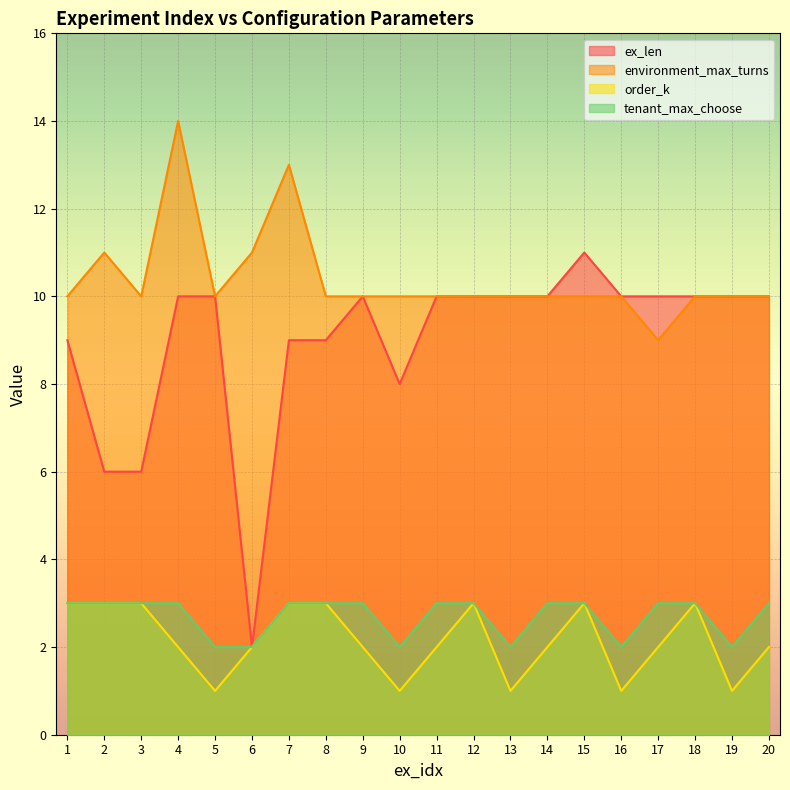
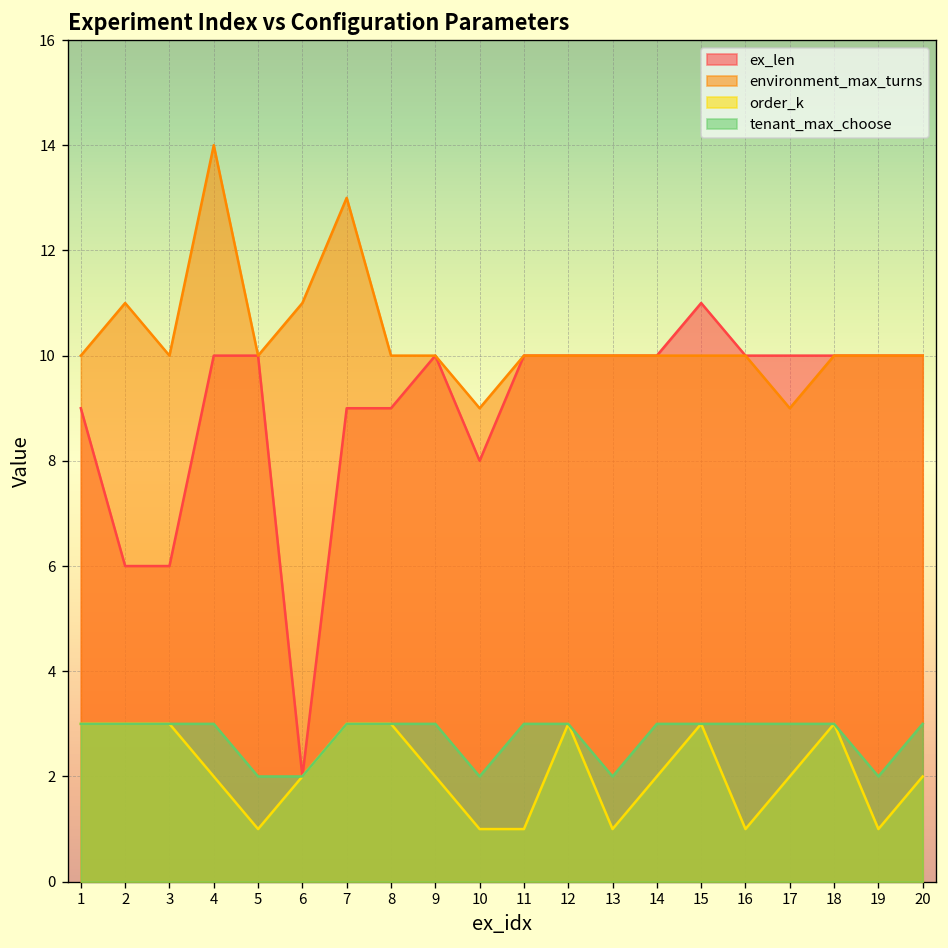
  {
    "ex_len": {
      "1": 9,
      "2": 6,
      "3": 6,
      "4": 10,
      "7": 9,
      "8": 9,
      "10": 8,
      "15": 11,
      "17": 10
    },
    "environment_max_turns": {
      "1": 10,
      "2": 11,
      "3": 10,
      "4": 14,
      "6": 11,
      "7": 13,
      "8": 10,
-     "10": 10,
+     "10": 9,
      "15": 10,
      "17": 9
    },
    "order_k": {
      "4": 2,
      "5": 1,
      "9": 2,
      "10": 1,
-     "11": 2,
+     "11": 1,
      "13": 1,
      "14": 2,
      "16": 1,
      "17": 2,
      "19": 1,
      "20": 2
    },
    "tenant_max_choose": {
      "4": 3,
      "5": 2,
      "9": 3,
      "10": 2,
      "11": 3,
      "13": 2,
      "14": 3,
-     "16": 2,
+     "16": 3,
      "17": 3,
      "19": 2,
      "20": 3
    }
  }
